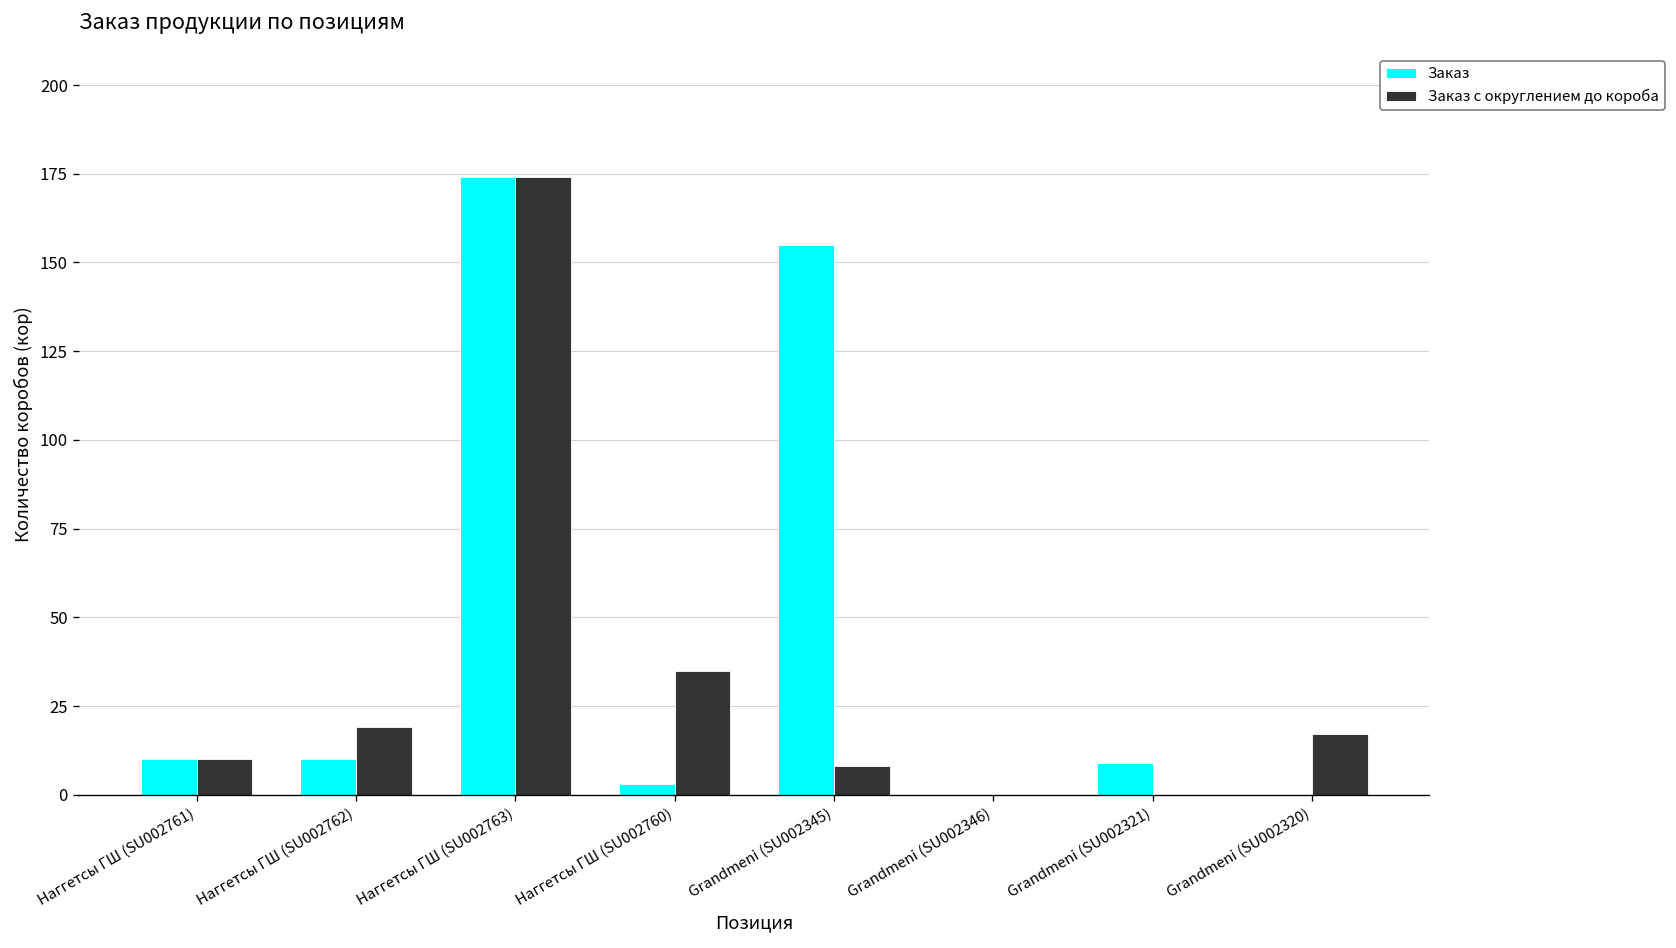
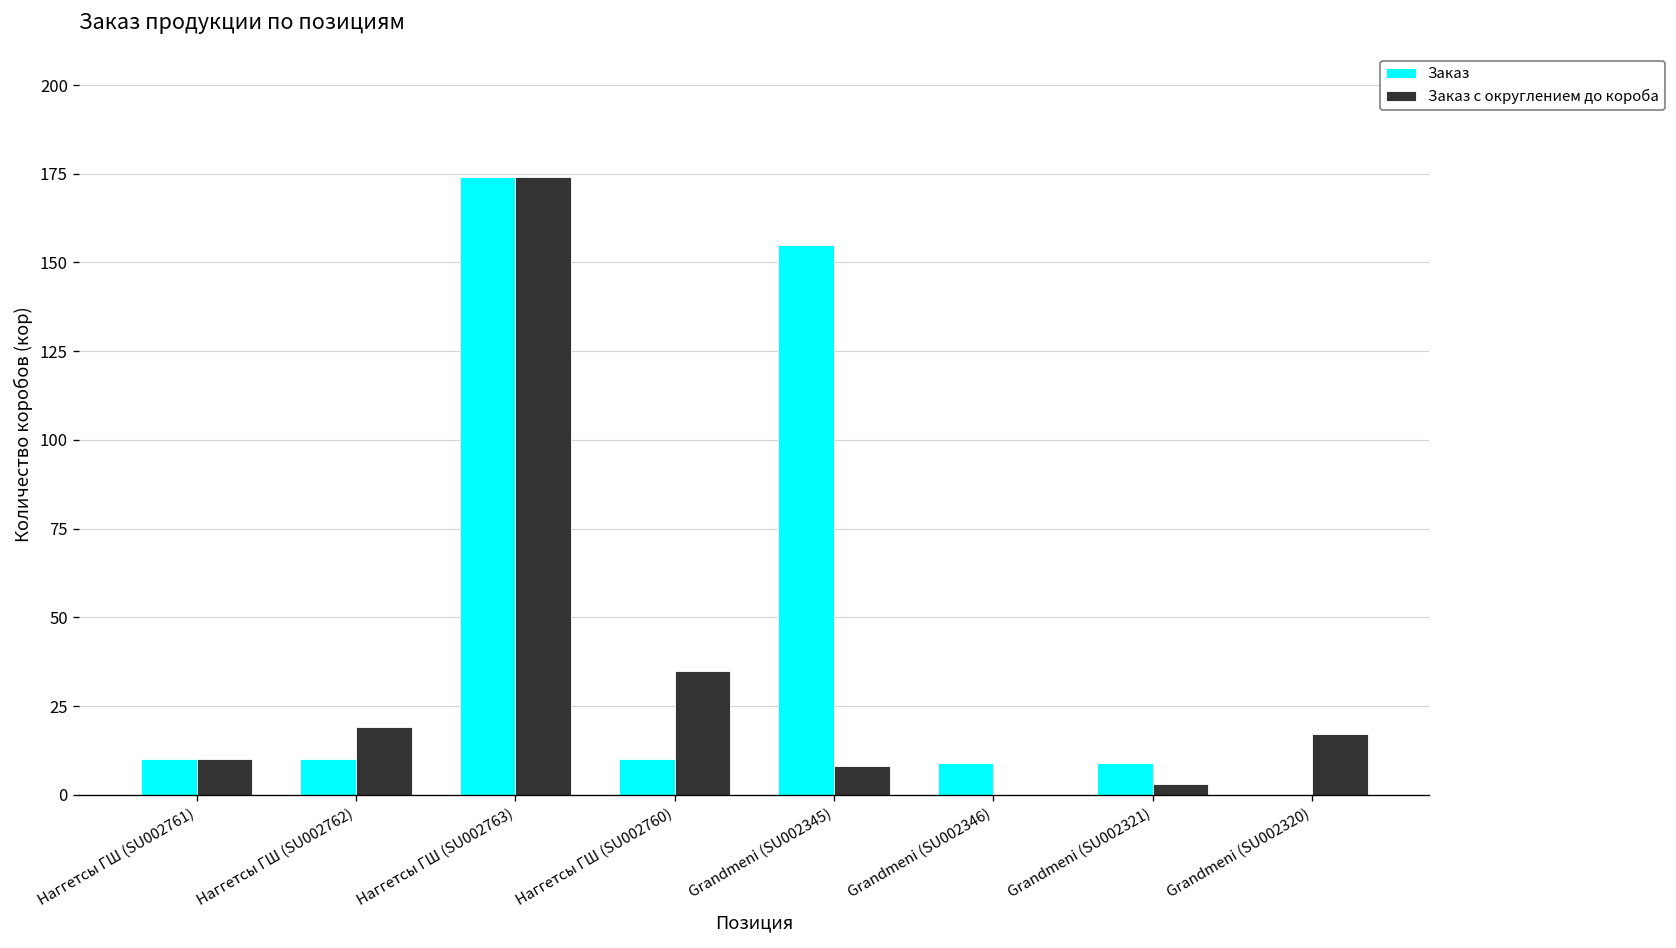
  {
    "Заказ": {
      "Наггетсы ГШ (SU002761)": 10,
      "Наггетсы ГШ (SU002762)": 10,
      "Наггетсы ГШ (SU002763)": 174,
-     "Наггетсы ГШ (SU002760)": 3,
+     "Наггетсы ГШ (SU002760)": 10,
      "Grandmeni (SU002345)": 155,
-     "Grandmeni (SU002346)": 0,
+     "Grandmeni (SU002346)": 9,
      "Grandmeni (SU002321)": 9,
      "Grandmeni (SU002320)": 0
    },
    "Заказ с округлением до короба": {
      "Наггетсы ГШ (SU002761)": 10,
      "Наггетсы ГШ (SU002762)": 19,
      "Наггетсы ГШ (SU002763)": 174,
      "Наггетсы ГШ (SU002760)": 35,
      "Grandmeni (SU002345)": 8,
      "Grandmeni (SU002346)": 0,
-     "Grandmeni (SU002321)": 0,
+     "Grandmeni (SU002321)": 3,
      "Grandmeni (SU002320)": 17
    }
  }
